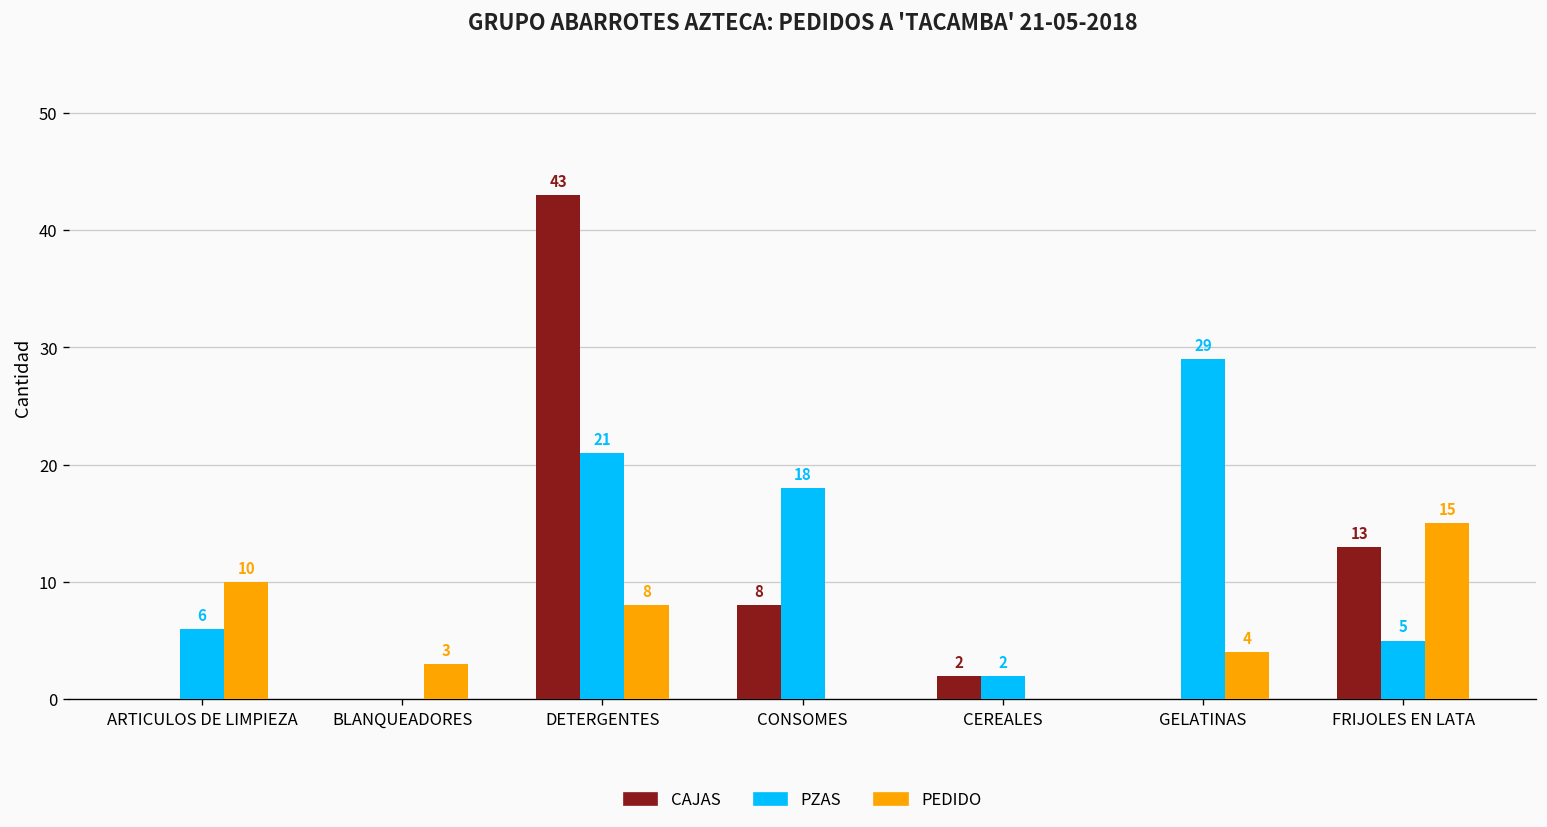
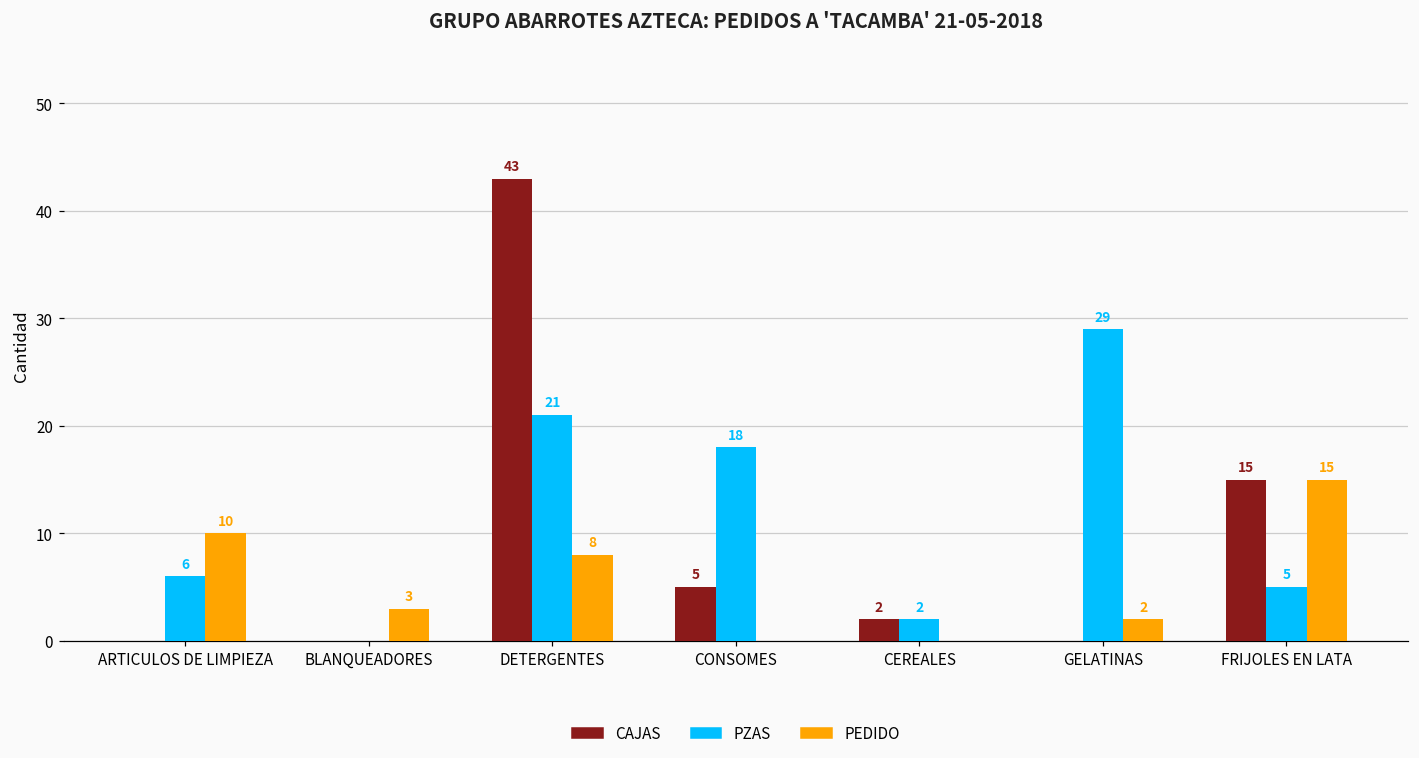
  {
    "CAJAS": {
      "DETERGENTES": 43,
-     "CONSOMES": 8,
+     "CONSOMES": 5,
      "CEREALES": 2,
-     "FRIJOLES EN LATA": 13
+     "FRIJOLES EN LATA": 15
    },
    "PZAS": {
      "ARTICULOS DE LIMPIEZA": 6,
      "DETERGENTES": 21,
      "CONSOMES": 18,
      "CEREALES": 2,
      "GELATINAS": 29,
      "FRIJOLES EN LATA": 5
    },
    "PEDIDO": {
      "ARTICULOS DE LIMPIEZA": 10,
      "BLANQUEADORES": 3,
      "DETERGENTES": 8,
-     "GELATINAS": 4,
+     "GELATINAS": 2,
      "FRIJOLES EN LATA": 15
    }
  }
